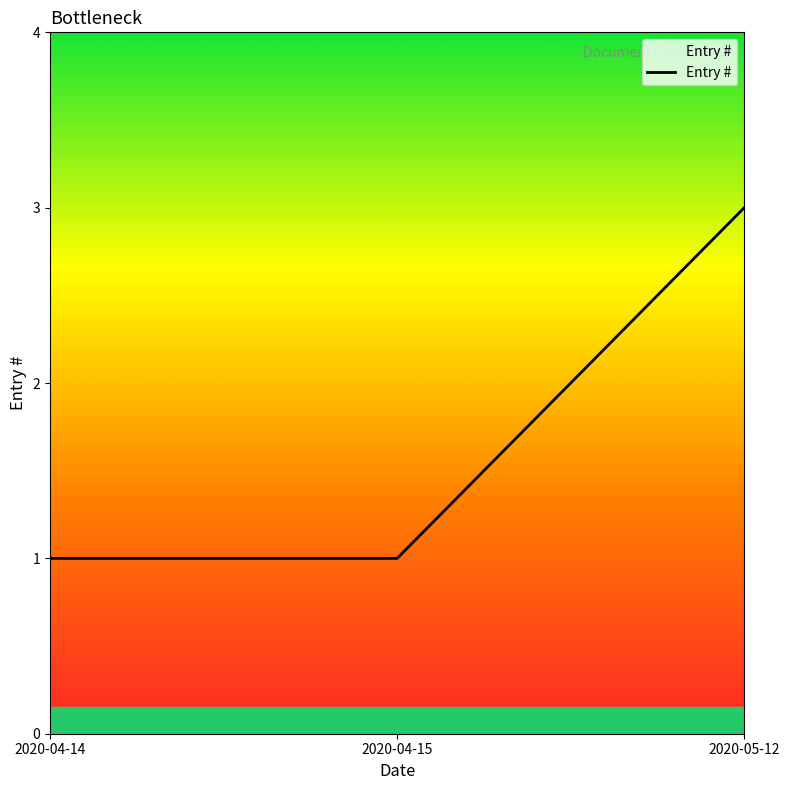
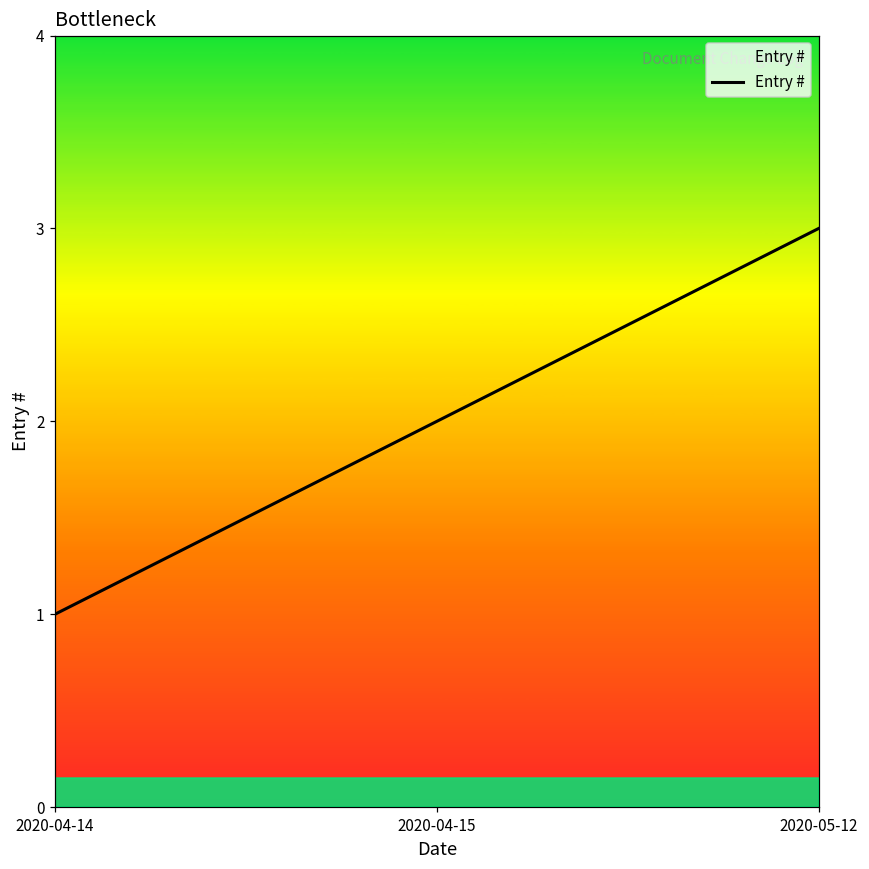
  {
    "2020-04-14": 1,
-   "2020-04-15": 1,
+   "2020-04-15": 2,
    "2020-05-12": 3
  }
